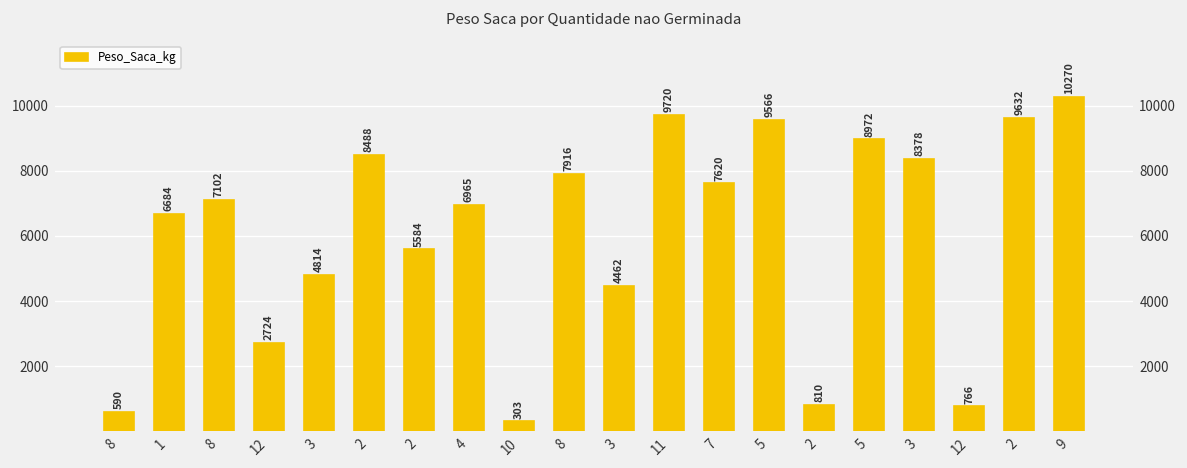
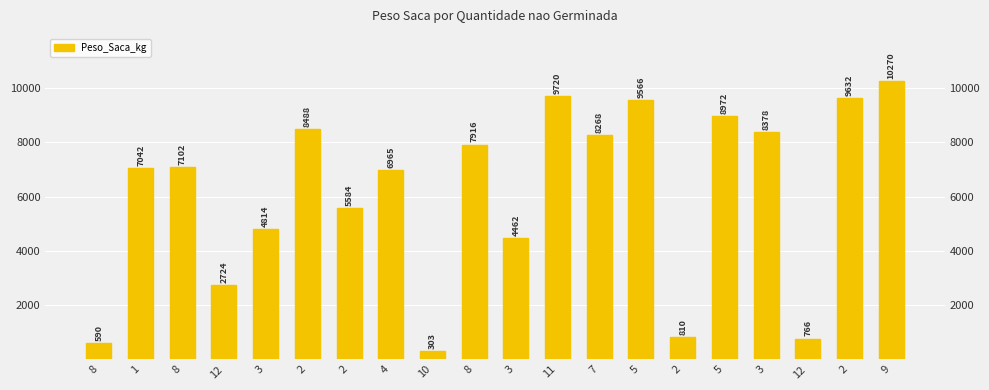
  {
-   "1": 6684,
+   "1": 7042,
    "4": 6965,
    "10": 303,
    "11": 9720,
-   "7": 7620,
+   "7": 8268,
    "9": 10270
  }
